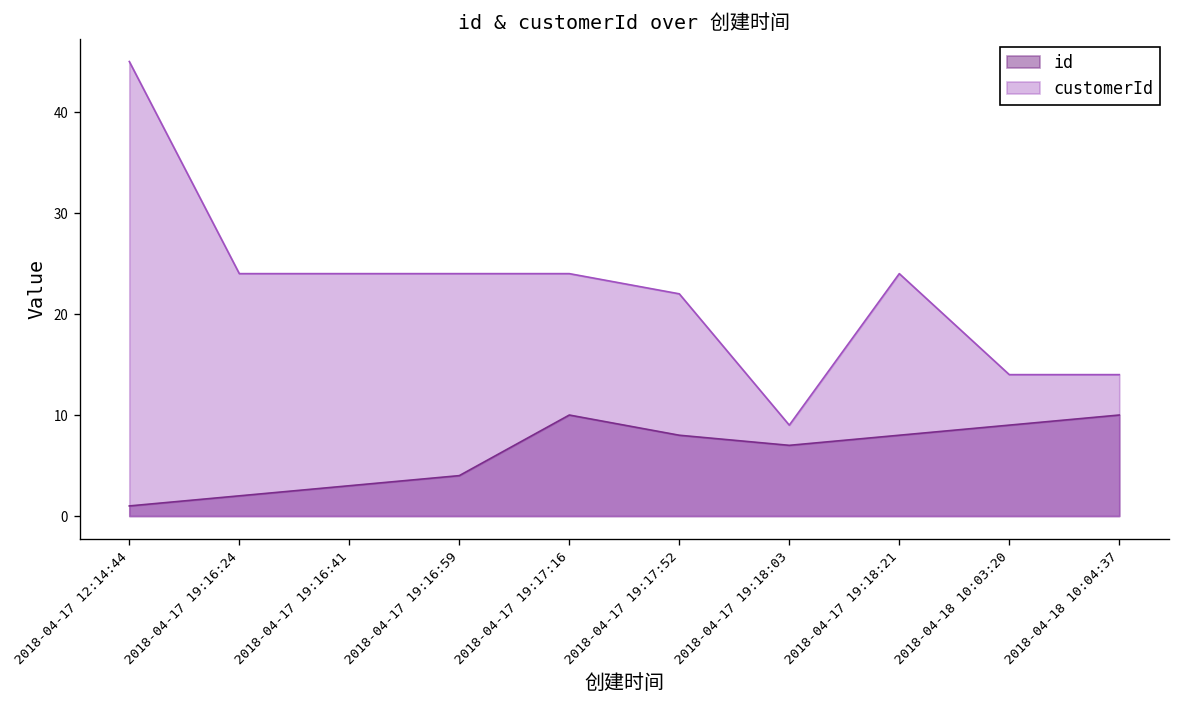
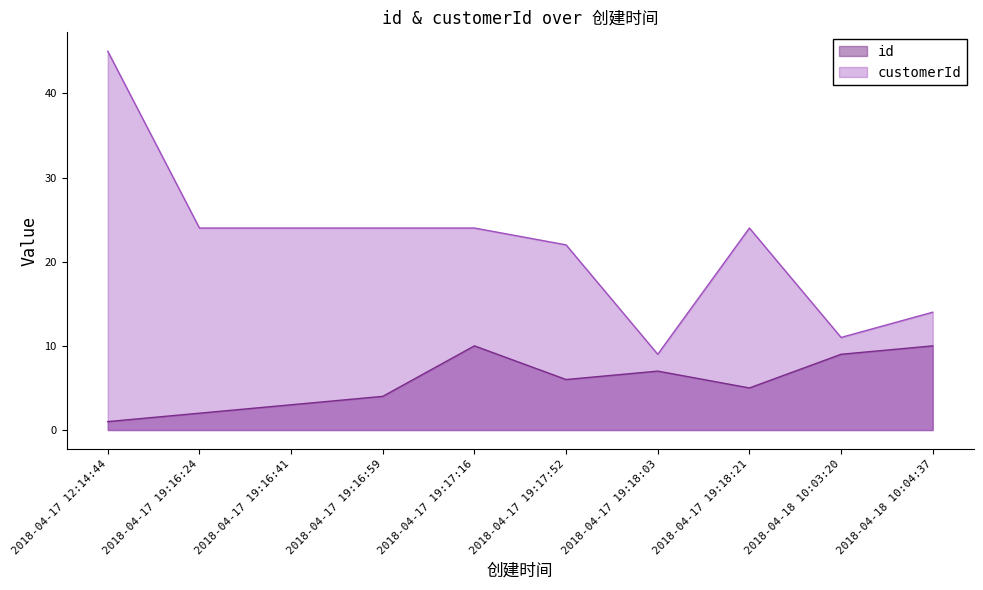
  {
    "id": {
      "2018-04-17 12:14:44": 1,
      "2018-04-17 19:16:24": 2,
      "2018-04-17 19:16:41": 3,
      "2018-04-17 19:16:59": 4,
      "2018-04-17 19:17:16": 10,
-     "2018-04-17 19:17:52": 8,
+     "2018-04-17 19:17:52": 6,
      "2018-04-17 19:18:03": 7,
-     "2018-04-17 19:18:21": 8,
+     "2018-04-17 19:18:21": 5,
      "2018-04-18 10:03:20": 9,
      "2018-04-18 10:04:37": 10
    },
    "customerId": {
      "2018-04-17 12:14:44": 45,
      "2018-04-17 19:16:24": 24,
      "2018-04-17 19:16:41": 24,
      "2018-04-17 19:16:59": 24,
      "2018-04-17 19:17:16": 24,
      "2018-04-17 19:17:52": 22,
      "2018-04-17 19:18:03": 9,
      "2018-04-17 19:18:21": 24,
-     "2018-04-18 10:03:20": 14,
+     "2018-04-18 10:03:20": 11,
      "2018-04-18 10:04:37": 14
    }
  }
